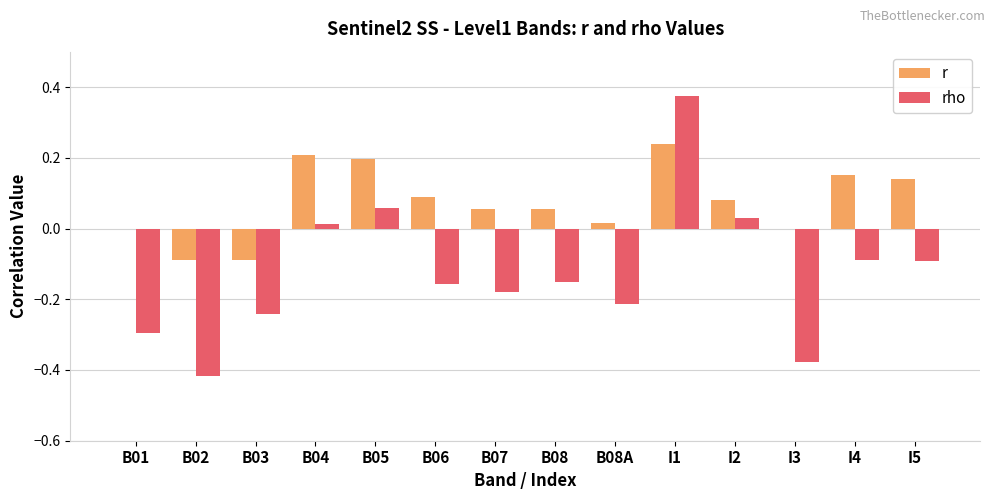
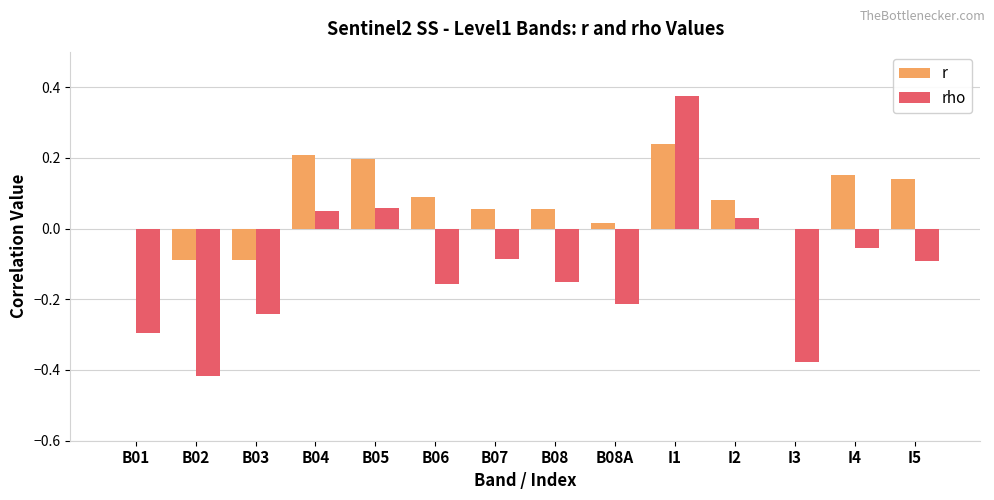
  {
    "r": {
      "B02": -0.09,
      "B03": -0.09,
      "B04": 0.21,
      "B05": 0.20,
      "B06": 0.09,
      "B07": 0.06,
      "B08": 0.06,
      "B08A": 0.02,
      "I1": 0.24,
      "I2": 0.08,
      "I4": 0.15,
      "I5": 0.14
    },
    "rho": {
      "B01": -0.29,
      "B02": -0.42,
      "B03": -0.24,
-     "B04": 0.01,
+     "B04": 0.05,
      "B05": 0.06,
      "B06": -0.16,
-     "B07": -0.18,
+     "B07": -0.09,
      "B08": -0.15,
      "B08A": -0.21,
      "I1": 0.38,
      "I2": 0.03,
      "I3": -0.38,
-     "I4": -0.09,
+     "I4": -0.06,
      "I5": -0.09
    }
  }
